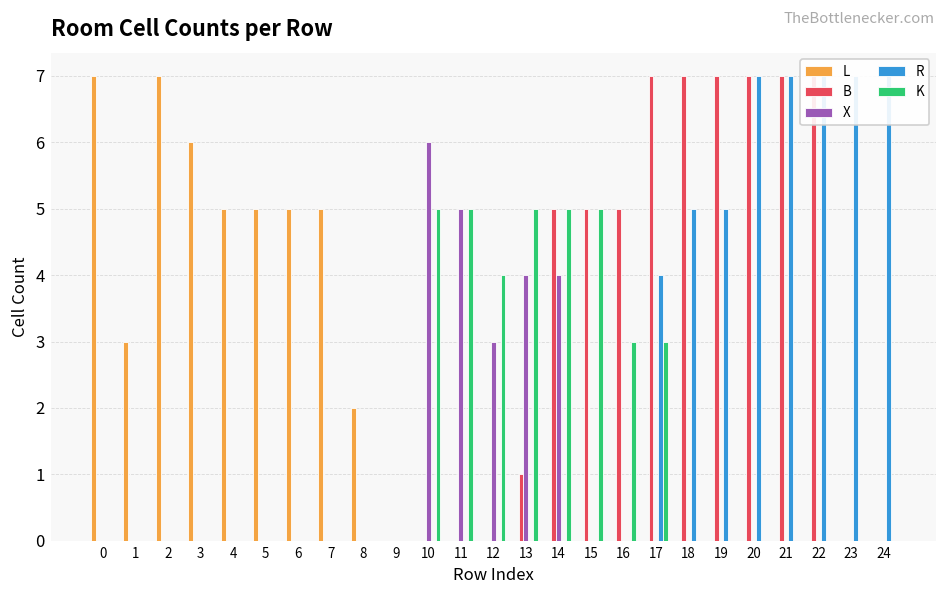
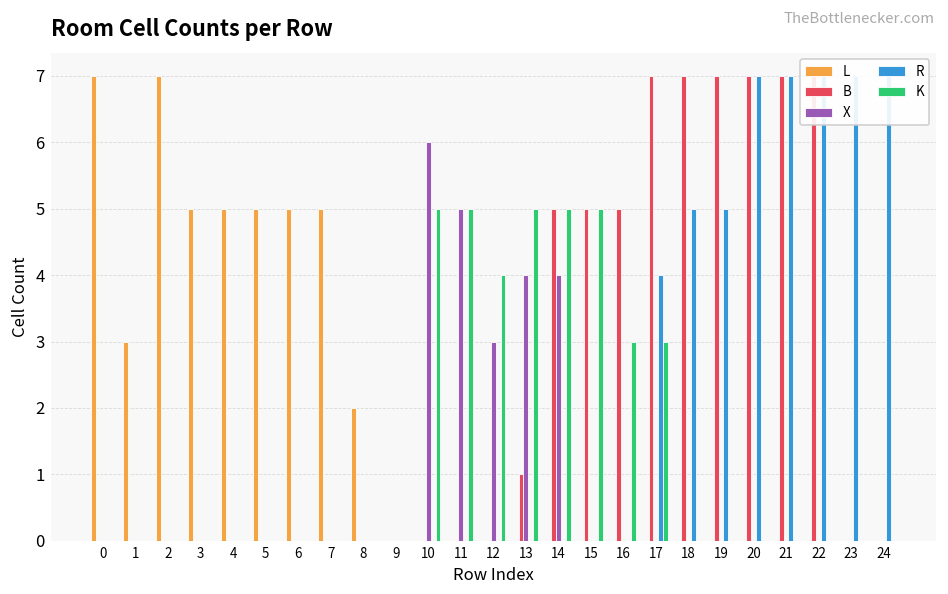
  {
    "L": {
      "0": 7,
      "1": 3,
      "2": 7,
-     "3": 6,
+     "3": 5,
      "4": 5,
      "5": 5,
      "6": 5,
      "7": 5,
      "8": 2,
      "9": 0,
      "10": 0,
      "11": 0,
      "12": 0,
      "13": 0,
      "14": 0,
      "15": 0,
      "16": 0,
      "17": 0,
      "18": 0,
      "19": 0,
      "20": 0,
      "21": 0,
      "22": 0,
      "23": 0,
      "24": 0
    },
    "B": {
      "0": 0,
      "1": 0,
      "2": 0,
      "3": 0,
      "4": 0,
      "5": 0,
      "6": 0,
      "7": 0,
      "8": 0,
      "9": 0,
      "10": 0,
      "11": 0,
      "12": 0,
      "13": 1,
      "14": 5,
      "15": 5,
      "16": 5,
      "17": 7,
      "18": 7,
      "19": 7,
      "20": 7,
      "21": 7,
      "23": 0,
      "24": 0
    },
    "X": {
      "0": 0,
      "1": 0,
      "2": 0,
      "3": 0,
      "4": 0,
      "5": 0,
      "6": 0,
      "7": 0,
      "8": 0,
      "9": 0,
      "10": 6,
      "11": 5,
      "12": 3,
      "13": 4,
      "14": 4,
      "15": 0,
      "16": 0,
      "17": 0,
      "18": 0,
      "19": 0,
      "20": 0,
      "21": 0,
      "22": 0,
      "23": 0,
      "24": 0
    },
    "R": {
      "0": 0,
      "1": 0,
      "2": 0,
      "3": 0,
      "4": 0,
      "5": 0,
      "6": 0,
      "7": 0,
      "8": 0,
      "9": 0,
      "10": 0,
      "11": 0,
      "12": 0,
      "13": 0,
      "14": 0,
      "15": 0,
      "16": 0,
      "17": 4,
      "18": 5,
      "19": 5,
      "20": 7,
      "21": 7
    },
    "K": {
      "0": 0,
      "1": 0,
      "2": 0,
      "3": 0,
      "4": 0,
      "5": 0,
      "6": 0,
      "7": 0,
      "8": 0,
      "9": 0,
      "10": 5,
      "11": 5,
      "12": 4,
      "13": 5,
      "14": 5,
      "15": 5,
      "16": 3,
      "17": 3,
      "18": 0,
      "19": 0,
      "20": 0,
      "21": 0,
      "22": 0,
      "23": 0,
      "24": 0
    }
  }
